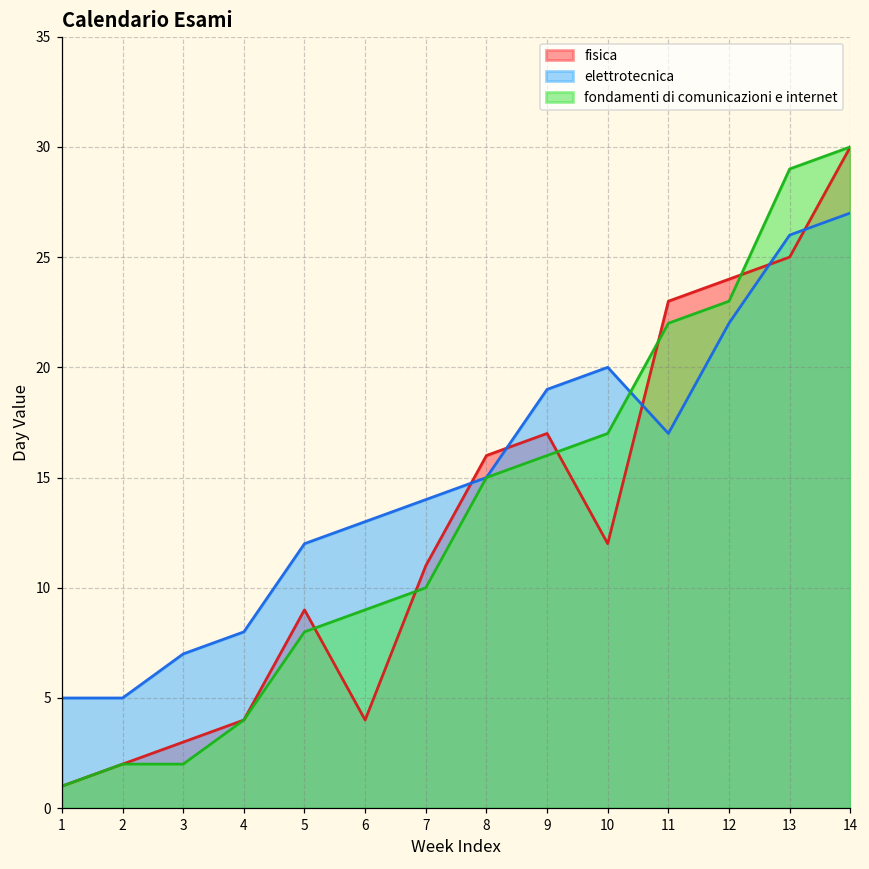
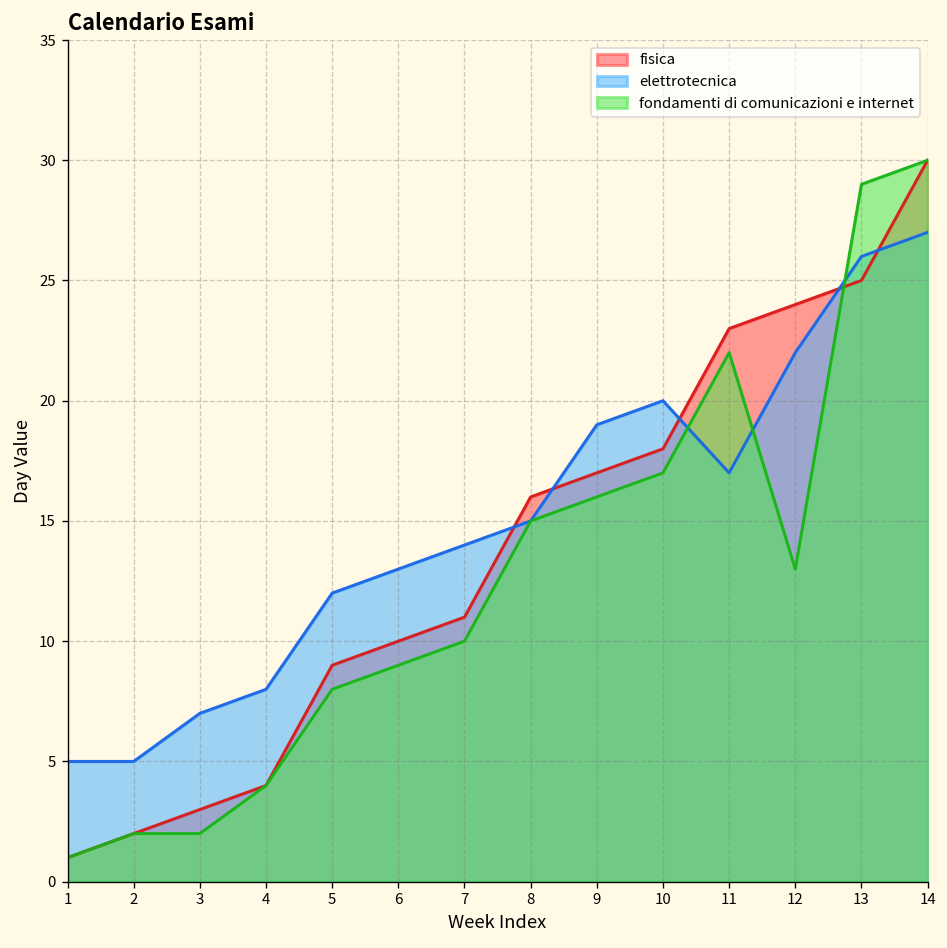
  {
    "fisica": {
      "3": 3,
      "5": 9,
-     "6": 4,
+     "6": 10,
      "7": 11,
      "8": 16,
      "9": 17,
-     "10": 12,
+     "10": 18,
      "11": 23,
      "12": 24,
      "13": 25
    },
    "elettrotecnica": {
      "1": 5,
      "2": 5,
      "3": 7,
      "4": 8,
      "5": 12,
      "6": 13,
      "7": 14,
      "9": 19,
      "10": 20,
      "11": 17,
      "12": 22,
      "13": 26,
      "14": 27
    },
    "fondamenti di comunicazioni e internet": {
      "3": 2,
      "5": 8,
      "6": 9,
      "7": 10,
      "9": 16,
      "10": 17,
      "11": 22,
-     "12": 23,
+     "12": 13,
      "13": 29
    }
  }
